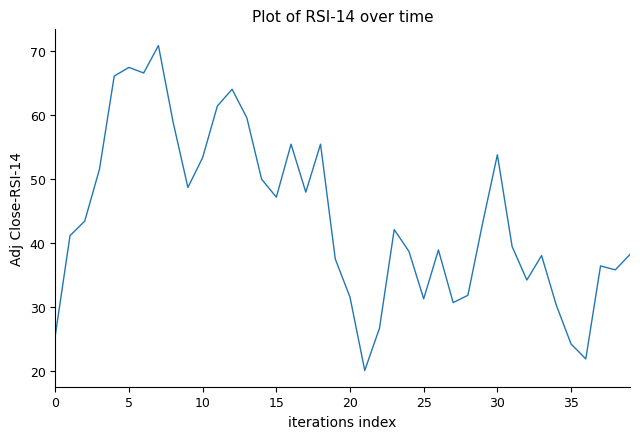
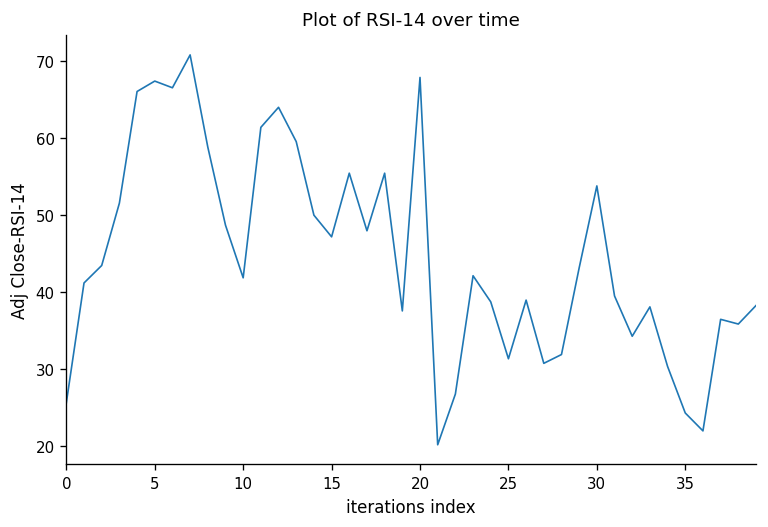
  {
    "0": 26,
    "5": 67,
-   "10": 53,
+   "10": 42,
    "15": 47,
-   "20": 32,
+   "20": 68,
    "25": 31,
    "30": 54,
    "35": 24
  }
